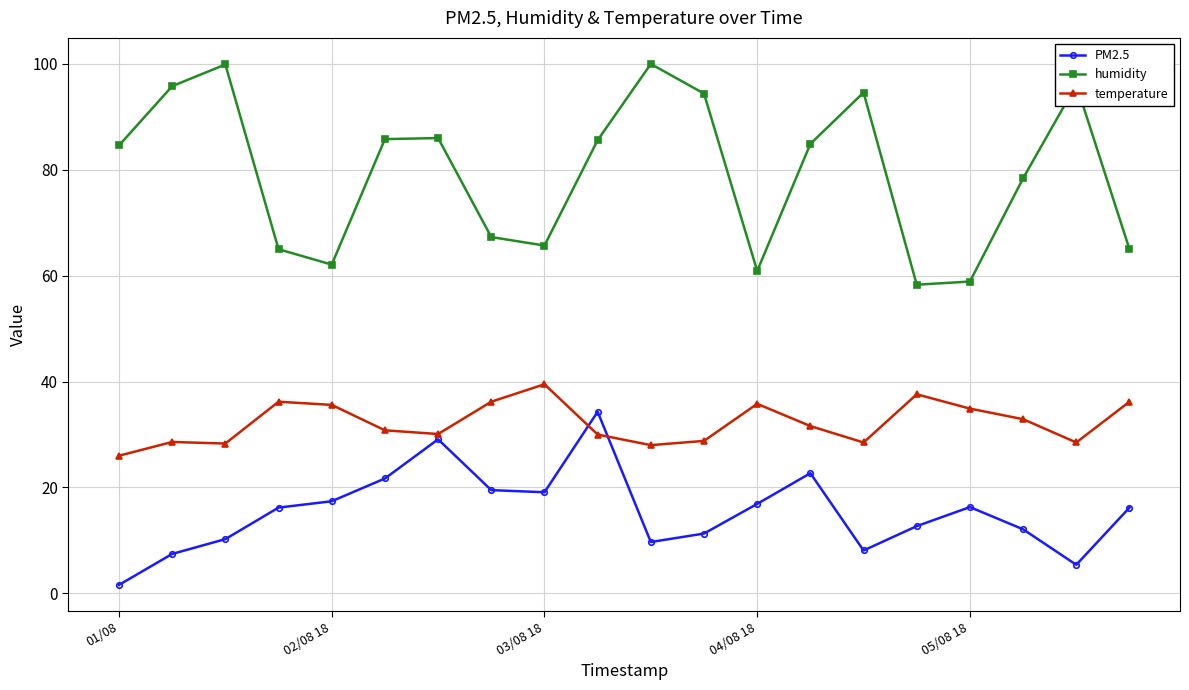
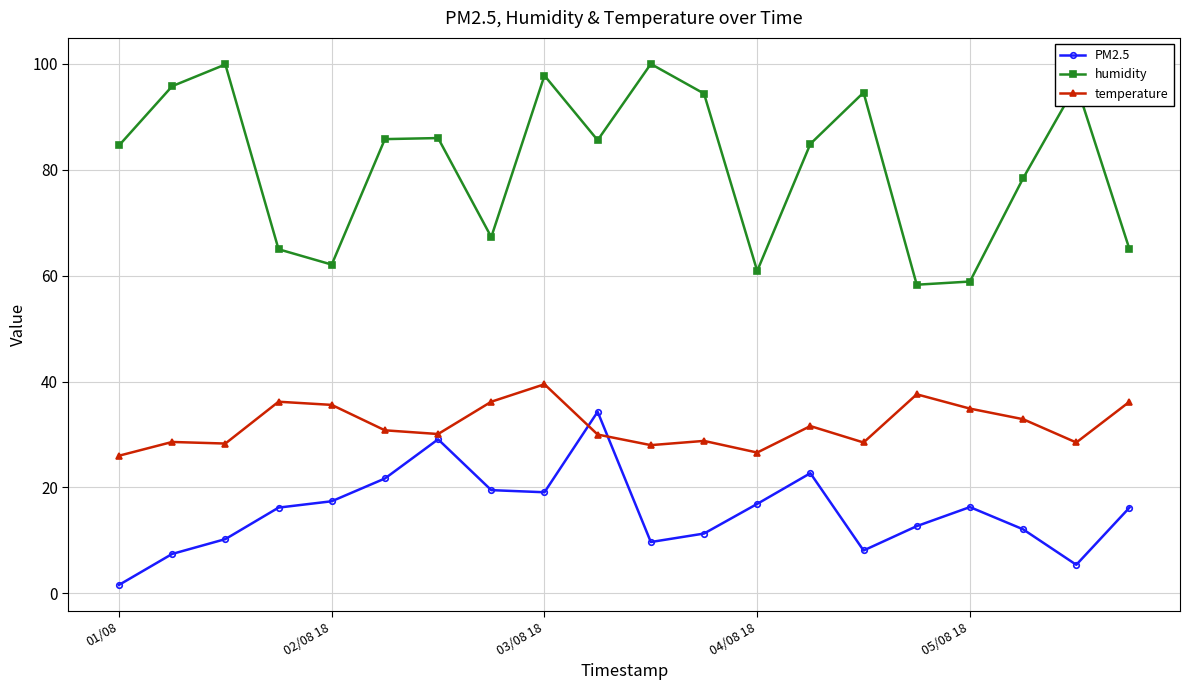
  {
    "PM2.5": {
      "01/08": 2,
      "02/08 18": 17,
      "03/08 18": 19,
      "04/08 18": 17,
      "05/08 18": 16
    },
    "humidity": {
      "01/08": 85,
      "02/08 18": 62,
-     "03/08 18": 66,
+     "03/08 18": 98,
      "04/08 18": 61,
      "05/08 18": 59
    },
    "temperature": {
      "01/08": 26,
      "02/08 18": 36,
      "03/08 18": 40,
-     "04/08 18": 36,
+     "04/08 18": 27,
      "05/08 18": 35
    }
  }
